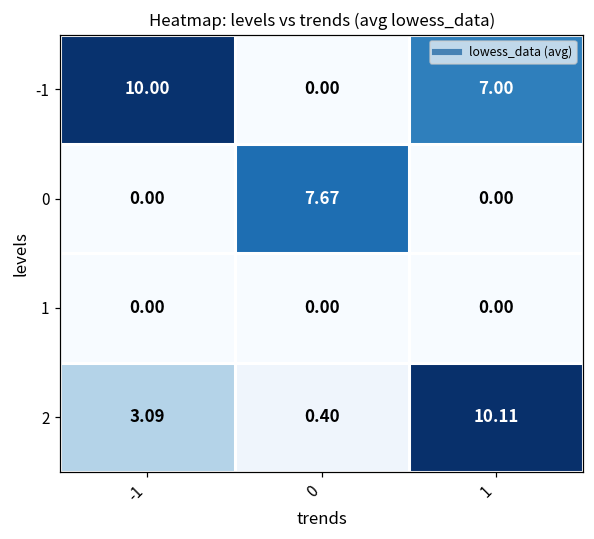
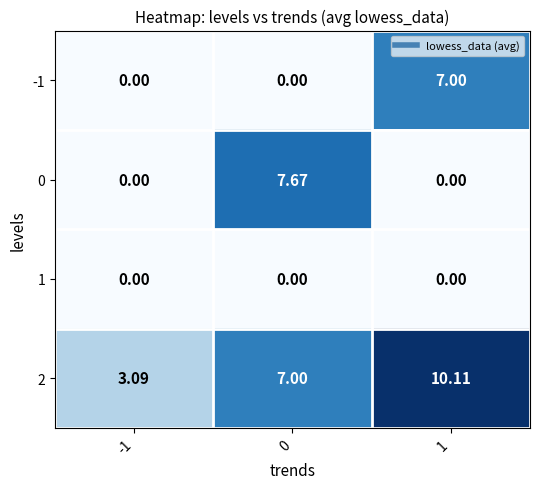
  {
    "-1": {
-     "-1": 10.00,
+     "-1": 0.00,
      "0": 0.00,
      "1": 7.00
    },
    "0": {
      "-1": 0.00,
      "0": 7.67,
      "1": 0.00
    },
    "1": {
      "-1": 0.00,
      "0": 0.00,
      "1": 0.00
    },
    "2": {
      "-1": 3.09,
-     "0": 0.40,
+     "0": 7.00,
      "1": 10.11
    }
  }
